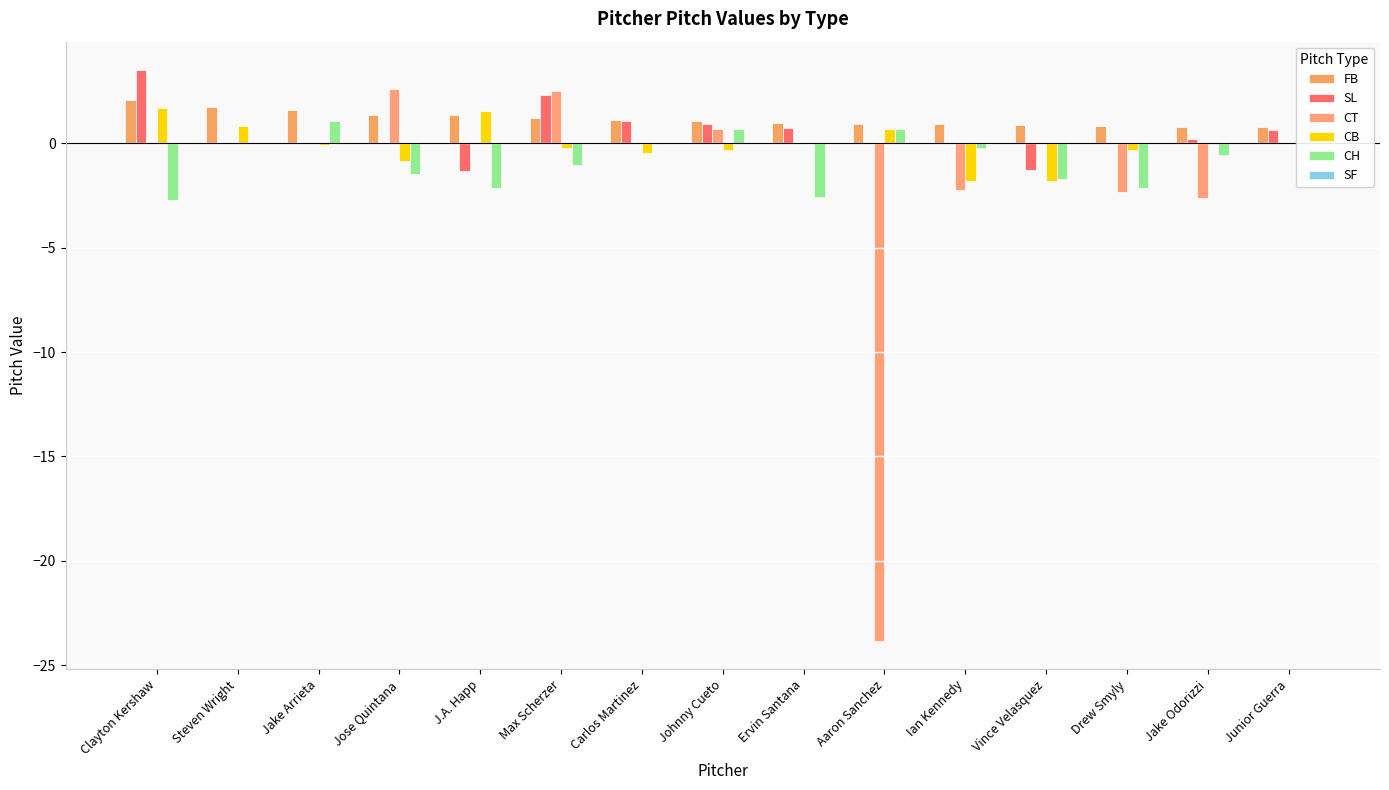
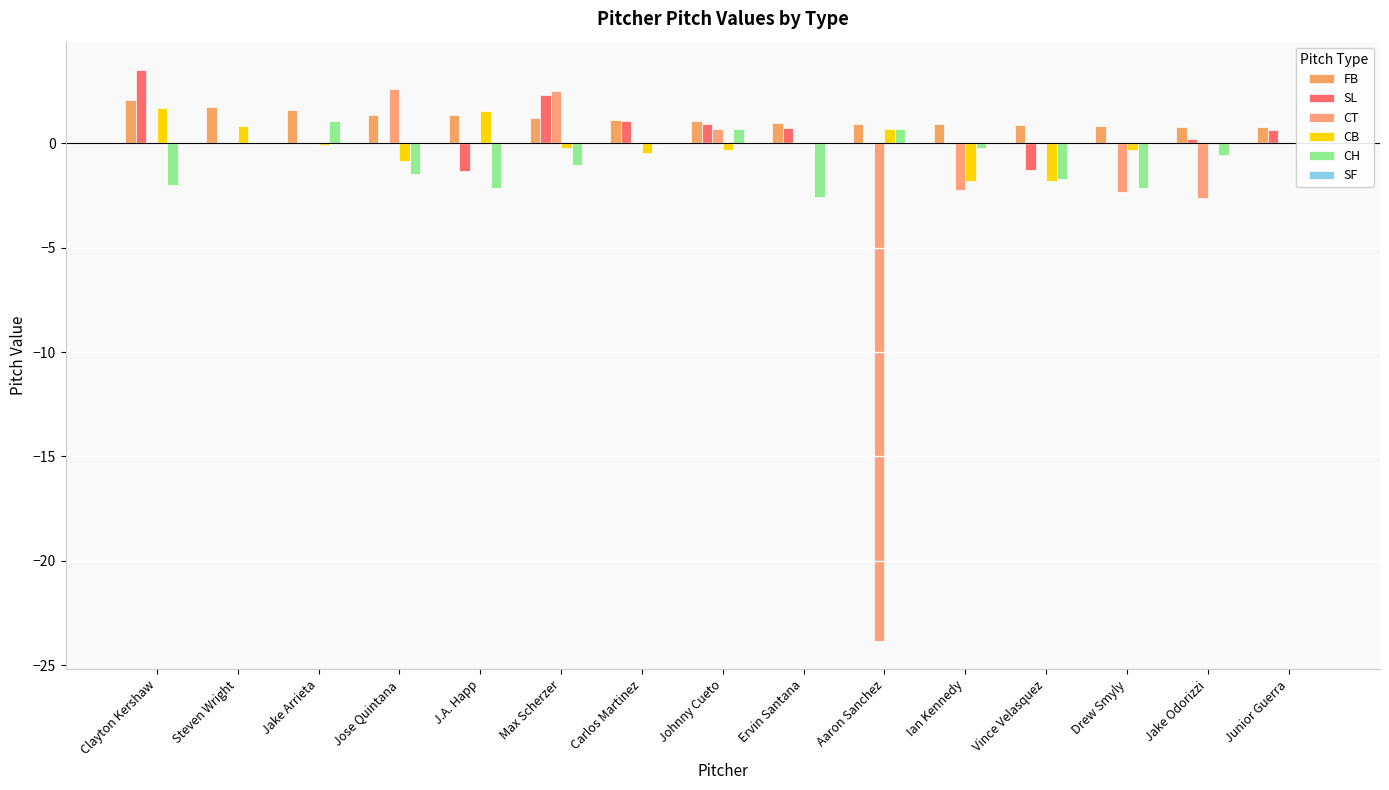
  {
    "CB": {
      "Clayton Kershaw": 1.7,
      "Steven Wright": 0.8,
      "Jose Quintana": -0.9,
      "J.A. Happ": 1.5,
      "Max Scherzer": -0.2,
      "Carlos Martinez": -0.5,
      "Johnny Cueto": -0.3,
      "Ervin Santana": 0.0,
      "Aaron Sanchez": 0.7,
      "Ian Kennedy": -1.8,
      "Vince Velasquez": -1.8,
      "Drew Smyly": -0.3,
      "Junior Guerra": 0.0
    },
    "CH": {
-     "Clayton Kershaw": -2.7,
+     "Clayton Kershaw": -2.0,
      "Steven Wright": 0.0,
      "Jake Arrieta": 1.1,
      "Jose Quintana": -1.5,
      "J.A. Happ": -2.1,
      "Max Scherzer": -1.1,
      "Johnny Cueto": 0.7,
      "Ervin Santana": -2.6,
      "Aaron Sanchez": 0.7,
      "Ian Kennedy": -0.3,
      "Vince Velasquez": -1.7,
      "Drew Smyly": -2.2,
      "Jake Odorizzi": -0.6
    },
    "SF": {
      "Clayton Kershaw": 0.0,
      "Steven Wright": 0.0,
      "Jake Arrieta": 0.0,
      "Jose Quintana": 0.0,
      "J.A. Happ": 0.0,
      "Max Scherzer": 0.0,
      "Carlos Martinez": 0.0,
      "Johnny Cueto": 0.0,
      "Ervin Santana": 0.0,
      "Aaron Sanchez": 0.0,
      "Ian Kennedy": 0.0,
      "Vince Velasquez": 0.0,
      "Drew Smyly": 0.0,
      "Jake Odorizzi": 0.0
    }
  }
